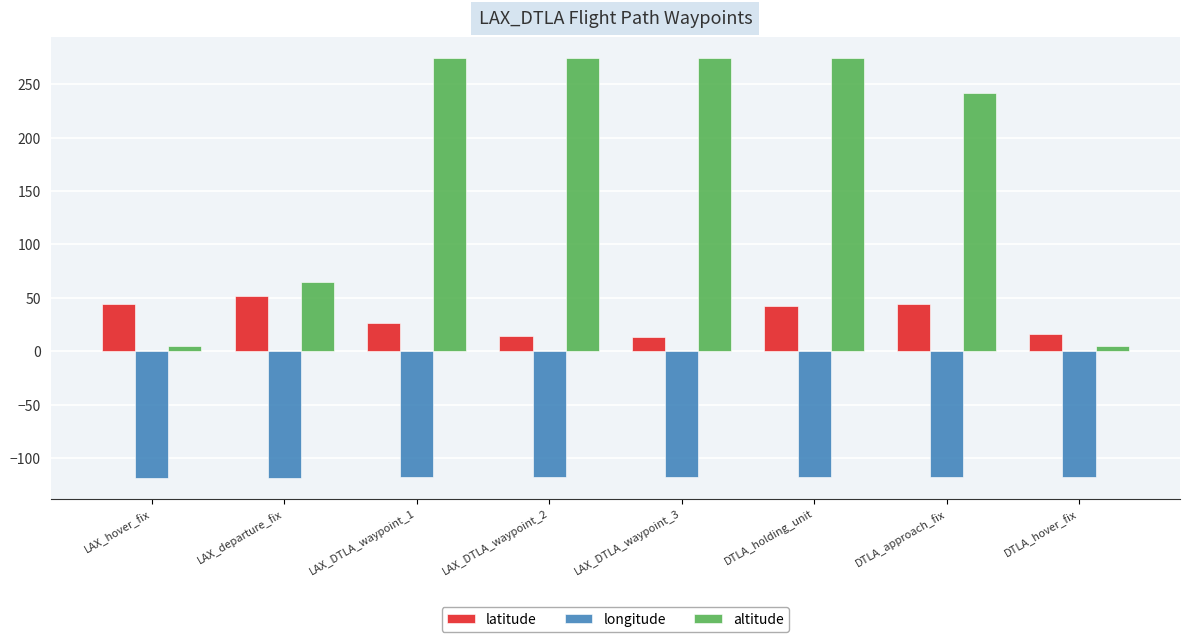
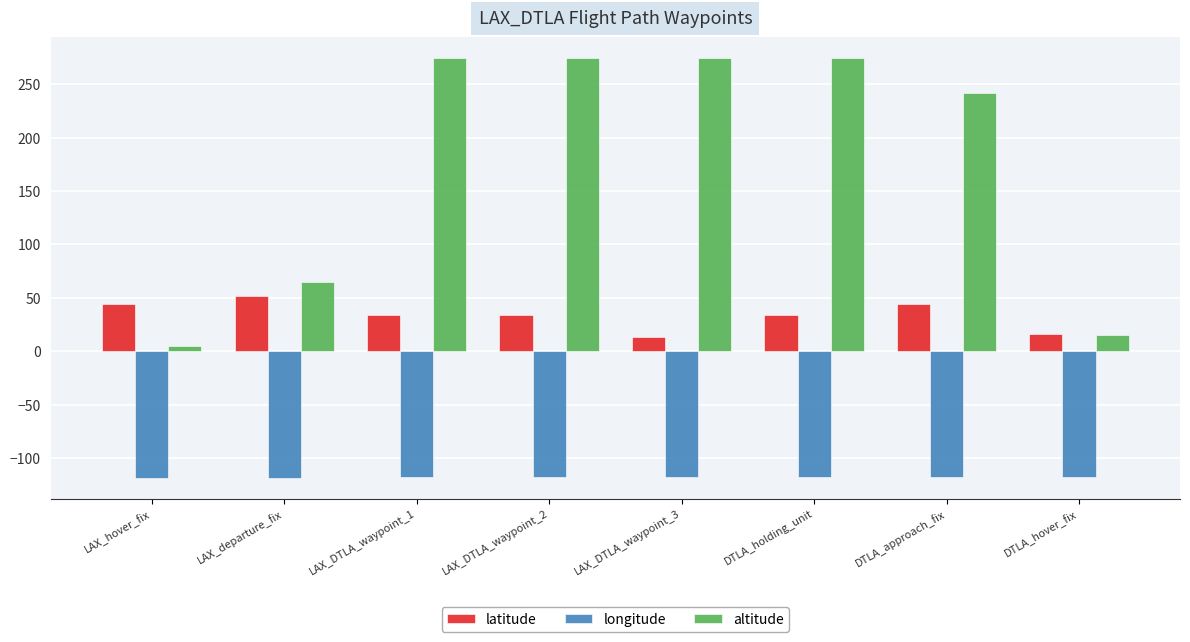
  {
    "latitude": {
      "LAX_hover_fix": 44,
      "LAX_departure_fix": 52,
-     "LAX_DTLA_waypoint_1": 26,
-     "LAX_DTLA_waypoint_2": 14,
+     "LAX_DTLA_waypoint_1": 34,
+     "LAX_DTLA_waypoint_2": 34,
      "LAX_DTLA_waypoint_3": 14,
-     "DTLA_holding_unit": 42,
+     "DTLA_holding_unit": 34,
      "DTLA_approach_fix": 44,
      "DTLA_hover_fix": 16
    },
    "longitude": {
      "LAX_hover_fix": -118,
      "LAX_departure_fix": -118,
      "LAX_DTLA_waypoint_1": -118,
      "LAX_DTLA_waypoint_2": -118,
      "LAX_DTLA_waypoint_3": -118,
      "DTLA_holding_unit": -118,
      "DTLA_approach_fix": -118,
      "DTLA_hover_fix": -118
    },
    "altitude": {
      "LAX_hover_fix": 5,
      "LAX_departure_fix": 65,
      "LAX_DTLA_waypoint_1": 274,
      "LAX_DTLA_waypoint_2": 274,
      "LAX_DTLA_waypoint_3": 274,
      "DTLA_holding_unit": 274,
      "DTLA_approach_fix": 242,
-     "DTLA_hover_fix": 5
+     "DTLA_hover_fix": 15
    }
  }
